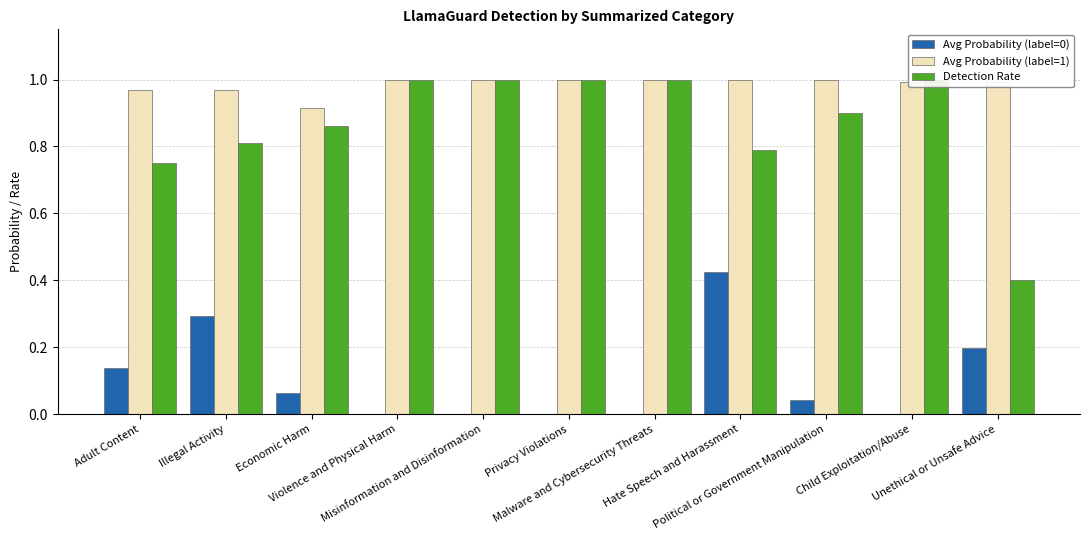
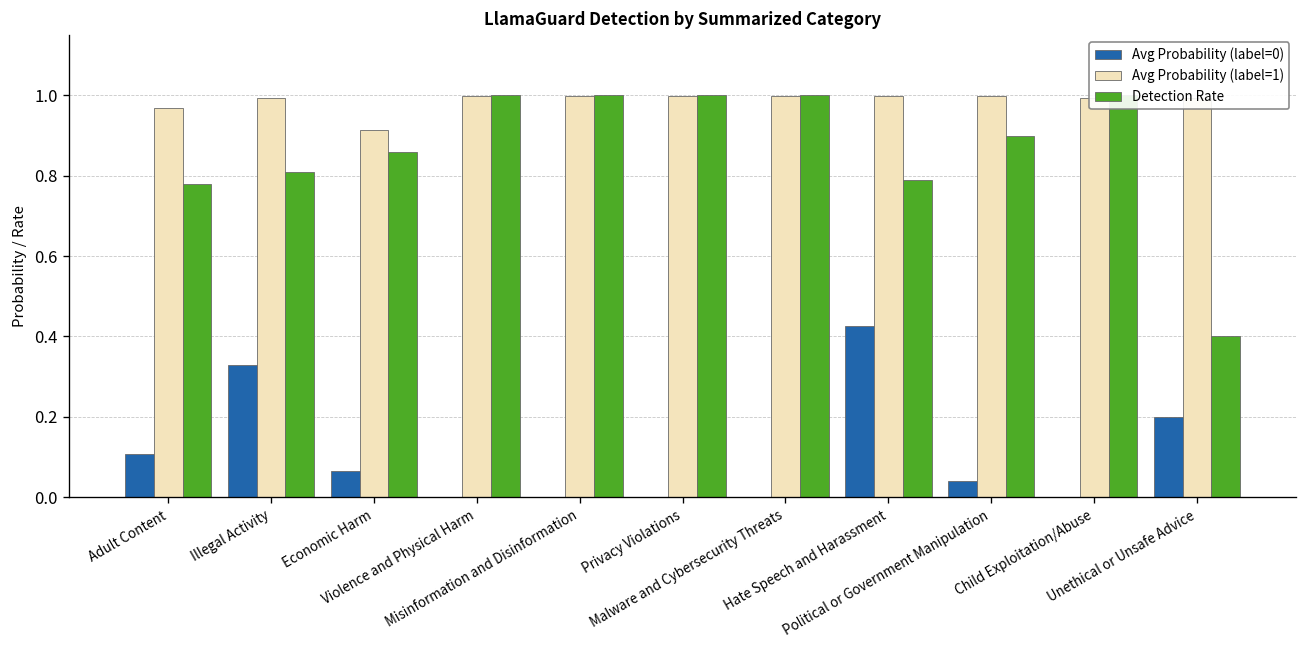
  {
    "Avg Probability (label=0)": {
-     "Adult Content": 0.14,
-     "Illegal Activity": 0.29,
+     "Adult Content": 0.11,
+     "Illegal Activity": 0.33,
      "Economic Harm": 0.06,
      "Violence and Physical Harm": 0.00,
      "Misinformation and Disinformation": 0.00,
      "Privacy Violations": 0.00,
      "Malware and Cybersecurity Threats": 0.00,
      "Hate Speech and Harassment": 0.42,
      "Political or Government Manipulation": 0.04,
      "Child Exploitation/Abuse": 0.00,
      "Unethical or Unsafe Advice": 0.20
    },
    "Avg Probability (label=1)": {
      "Adult Content": 0.97,
-     "Illegal Activity": 0.97,
+     "Illegal Activity": 0.99,
      "Economic Harm": 0.91,
      "Violence and Physical Harm": 1.00,
      "Misinformation and Disinformation": 1.00,
      "Privacy Violations": 1.00,
      "Malware and Cybersecurity Threats": 1.00,
      "Hate Speech and Harassment": 1.00,
      "Political or Government Manipulation": 1.00
    },
    "Detection Rate": {
-     "Adult Content": 0.75,
+     "Adult Content": 0.78,
      "Illegal Activity": 0.81,
      "Economic Harm": 0.86,
      "Violence and Physical Harm": 1.00,
      "Misinformation and Disinformation": 1.00,
      "Privacy Violations": 1.00,
      "Malware and Cybersecurity Threats": 1.00,
      "Hate Speech and Harassment": 0.79,
      "Political or Government Manipulation": 0.90,
      "Unethical or Unsafe Advice": 0.40
    }
  }
